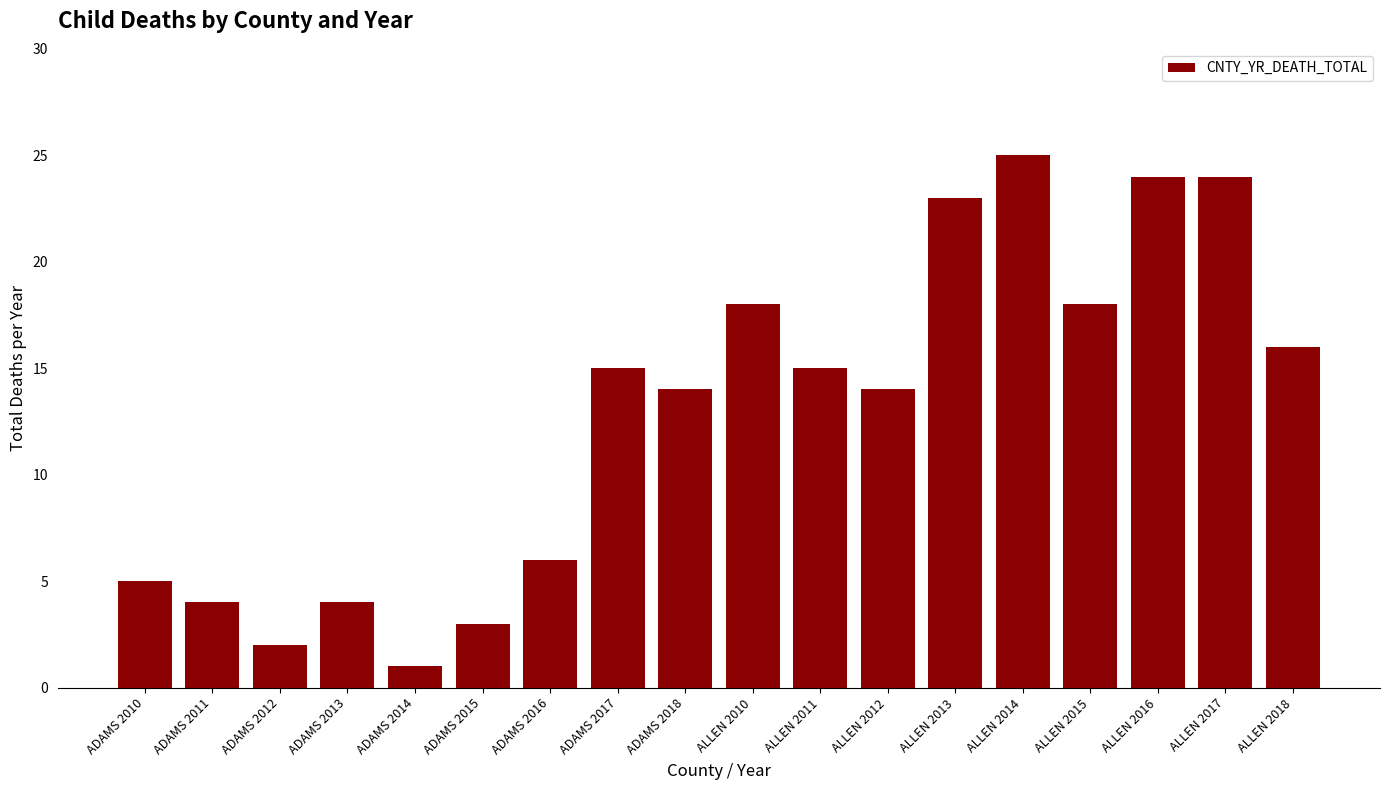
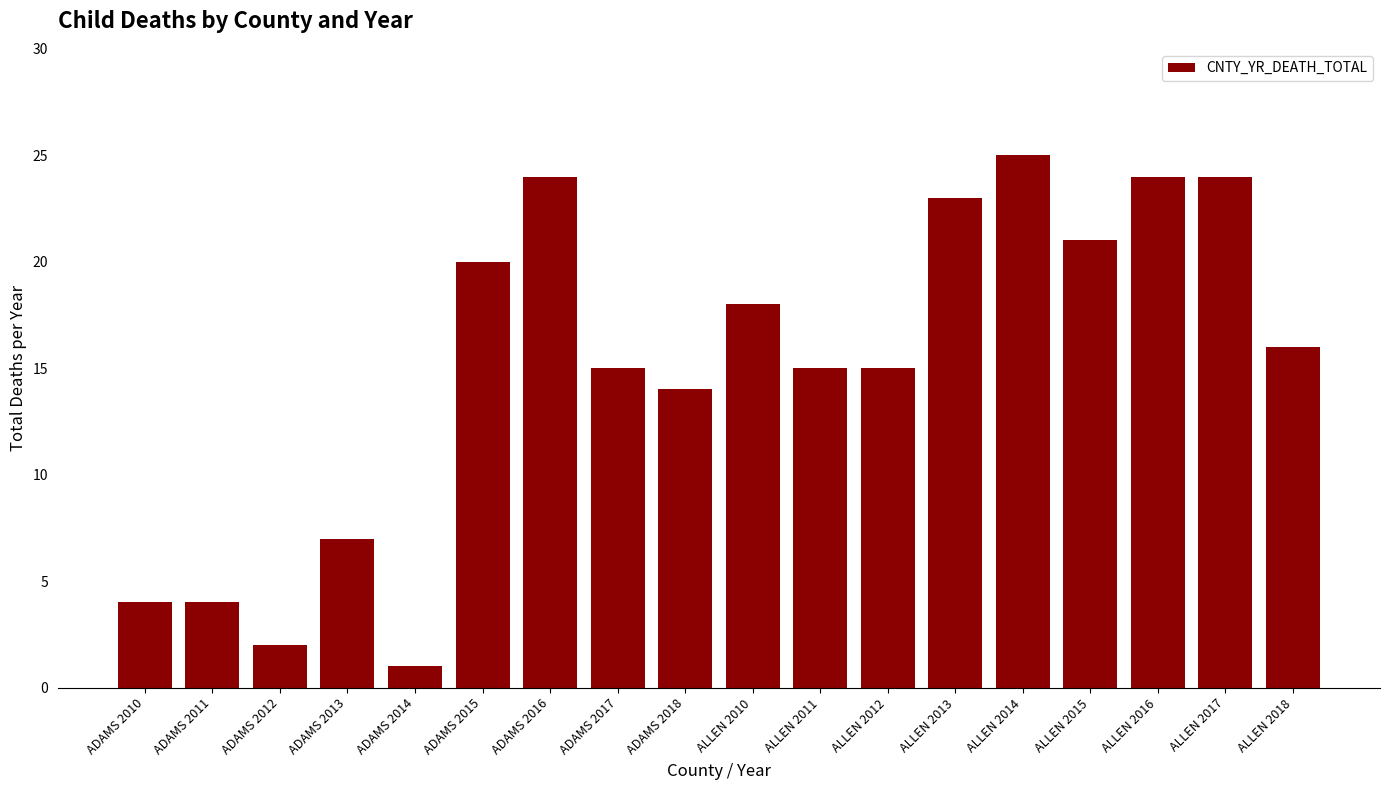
  {
-   "ADAMS 2010": 5,
+   "ADAMS 2010": 4,
    "ADAMS 2011": 4,
    "ADAMS 2012": 2,
-   "ADAMS 2013": 4,
+   "ADAMS 2013": 7,
    "ADAMS 2014": 1,
-   "ADAMS 2015": 3,
-   "ADAMS 2016": 6,
+   "ADAMS 2015": 20,
+   "ADAMS 2016": 24,
    "ADAMS 2017": 15,
    "ADAMS 2018": 14,
    "ALLEN 2010": 18,
    "ALLEN 2011": 15,
-   "ALLEN 2012": 14,
+   "ALLEN 2012": 15,
    "ALLEN 2013": 23,
    "ALLEN 2014": 25,
-   "ALLEN 2015": 18,
+   "ALLEN 2015": 21,
    "ALLEN 2016": 24,
    "ALLEN 2017": 24,
    "ALLEN 2018": 16
  }
